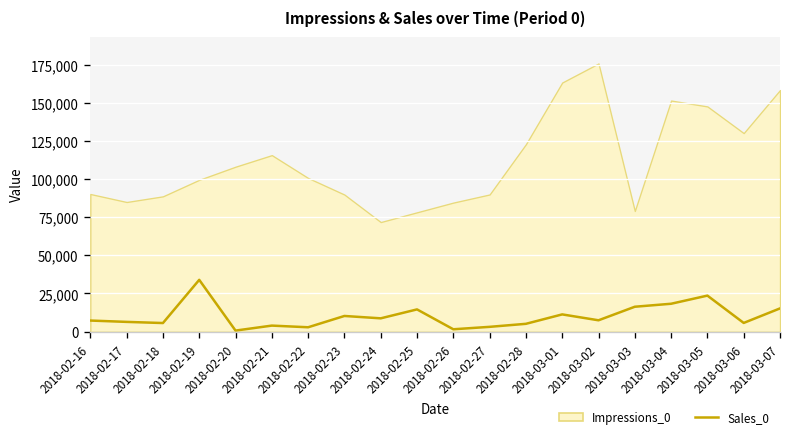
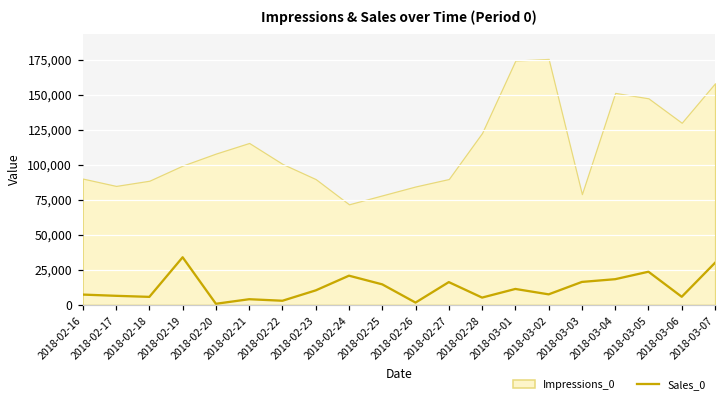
  {
    "Sales_0": {
      "2018-02-16": "7,000",
      "2018-02-17": "6,000",
      "2018-02-18": "6,000",
      "2018-02-19": "34,000",
      "2018-02-20": "1,000",
      "2018-02-21": "4,000",
      "2018-02-22": "3,000",
      "2018-02-23": "10,000",
-     "2018-02-24": "9,000",
+     "2018-02-24": "21,000",
      "2018-02-25": "15,000",
      "2018-02-26": "2,000",
-     "2018-02-27": "3,000",
+     "2018-02-27": "16,000",
      "2018-02-28": "5,000",
      "2018-03-01": "11,000",
      "2018-03-02": "7,000",
      "2018-03-03": "16,000",
      "2018-03-04": "18,000",
      "2018-03-05": "24,000",
      "2018-03-06": "6,000",
-     "2018-03-07": "15,000"
+     "2018-03-07": "30,000"
    },
    "Impressions_0": {
      "2018-02-16": "90,000",
      "2018-02-17": "85,000",
      "2018-02-18": "89,000",
      "2018-02-19": "99,000",
      "2018-02-20": "108,000",
      "2018-02-21": "116,000",
      "2018-02-22": "101,000",
      "2018-02-23": "90,000",
      "2018-02-24": "72,000",
      "2018-02-25": "78,000",
      "2018-02-26": "85,000",
      "2018-02-27": "90,000",
      "2018-02-28": "123,000",
-     "2018-03-01": "163,000",
+     "2018-03-01": "175,000",
      "2018-03-02": "176,000",
      "2018-03-03": "79,000",
      "2018-03-04": "151,000",
      "2018-03-05": "148,000",
      "2018-03-06": "130,000",
      "2018-03-07": "158,000"
    }
  }
